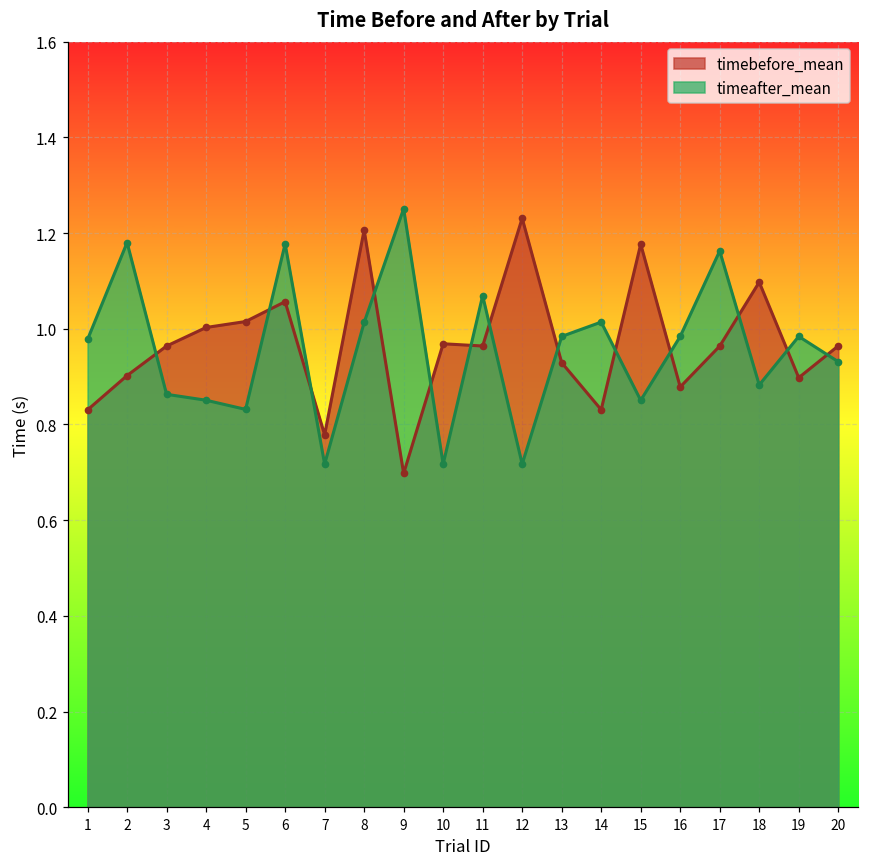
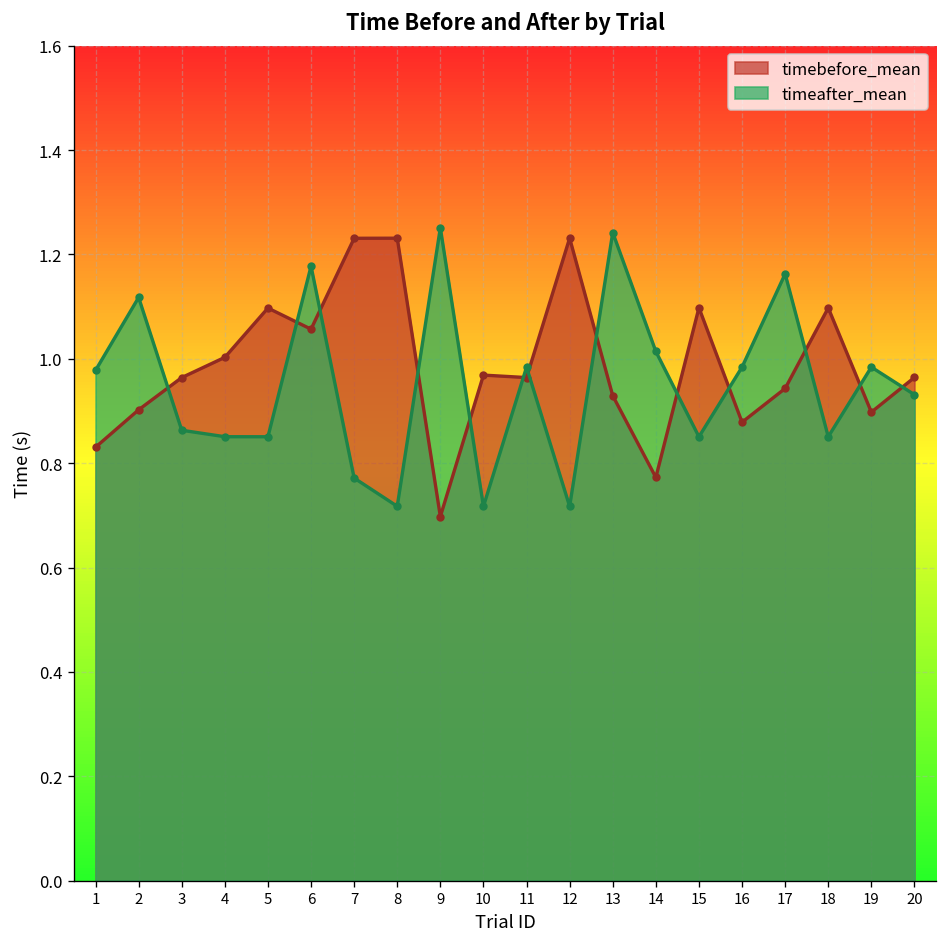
  {
    "timebefore_mean": {
      "1": 0.83,
      "2": 0.90,
      "3": 0.96,
      "4": 1.00,
-     "5": 1.02,
+     "5": 1.10,
      "6": 1.06,
-     "7": 0.78,
-     "8": 1.21,
+     "7": 1.23,
+     "8": 1.23,
      "9": 0.70,
      "10": 0.97,
      "11": 0.96,
      "12": 1.23,
      "13": 0.93,
-     "14": 0.83,
-     "15": 1.18,
+     "14": 0.77,
+     "15": 1.10,
      "16": 0.88,
-     "17": 0.96,
+     "17": 0.94,
      "18": 1.10,
      "19": 0.90,
      "20": 0.96
    },
    "timeafter_mean": {
      "1": 0.98,
-     "2": 1.18,
+     "2": 1.12,
      "3": 0.86,
      "4": 0.85,
-     "5": 0.83,
+     "5": 0.85,
      "6": 1.18,
-     "7": 0.72,
-     "8": 1.01,
+     "7": 0.77,
+     "8": 0.72,
      "9": 1.25,
      "10": 0.72,
-     "11": 1.07,
+     "11": 0.98,
      "12": 0.72,
-     "13": 0.98,
+     "13": 1.24,
      "14": 1.01,
      "15": 0.85,
      "16": 0.98,
      "17": 1.16,
-     "18": 0.88,
+     "18": 0.85,
      "19": 0.98,
      "20": 0.93
    }
  }
